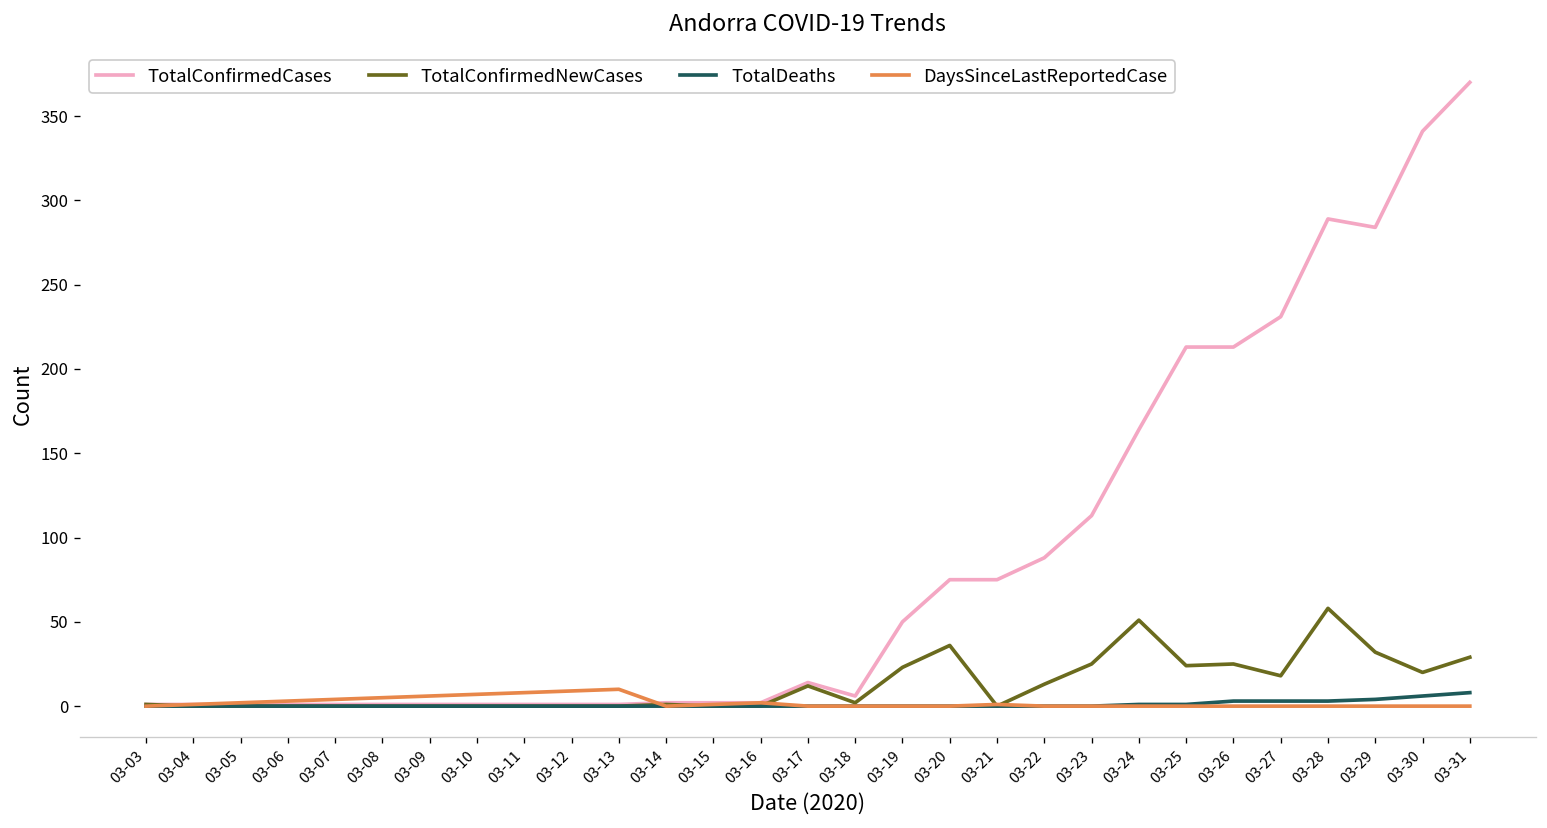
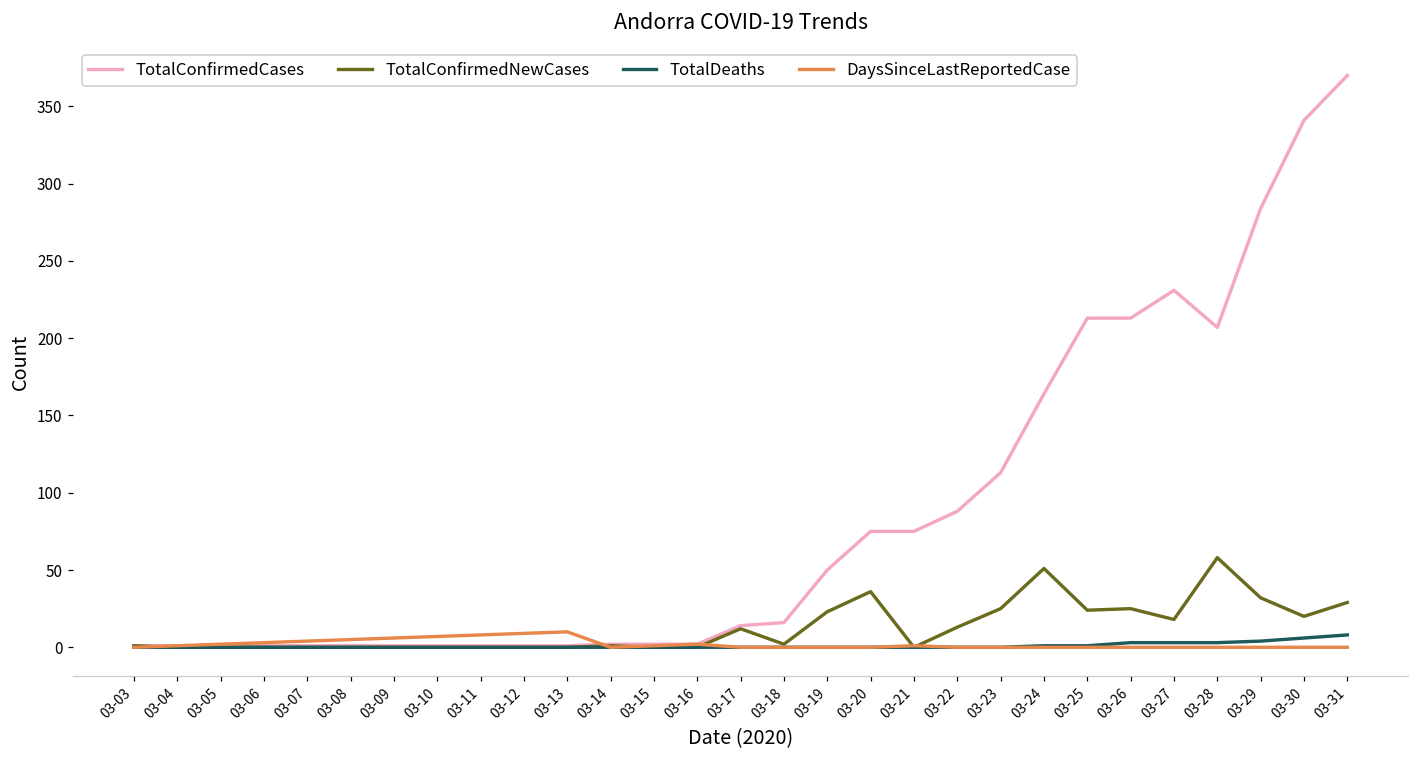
  {
    "TotalConfirmedCases": {
      "03-17": 14,
-     "03-18": 6,
+     "03-18": 16,
      "03-19": 50,
      "03-20": 75,
      "03-21": 75,
      "03-22": 88,
      "03-23": 113,
      "03-24": 164,
      "03-25": 213,
      "03-26": 213,
      "03-27": 231,
-     "03-28": 289,
+     "03-28": 207,
      "03-29": 284,
      "03-30": 341,
      "03-31": 370
    },
    "TotalConfirmedNewCases": {
      "03-17": 12,
      "03-18": 2,
      "03-19": 23,
      "03-20": 36,
      "03-22": 13,
      "03-23": 25,
      "03-24": 51,
      "03-25": 24,
      "03-26": 25,
      "03-27": 18,
      "03-28": 58,
      "03-29": 32,
      "03-30": 20,
      "03-31": 29
    },
    "TotalDeaths": {
      "03-26": 3,
      "03-27": 3,
      "03-28": 3,
      "03-29": 4,
      "03-30": 6,
      "03-31": 8
    },
    "DaysSinceLastReportedCase": {
      "03-06": 3,
      "03-07": 4,
      "03-08": 5,
      "03-09": 6,
      "03-10": 7,
      "03-11": 8,
      "03-12": 9,
      "03-13": 10,
      "03-26": 0,
      "03-27": 0,
      "03-28": 0,
      "03-29": 0,
      "03-30": 0,
      "03-31": 0
    }
  }
